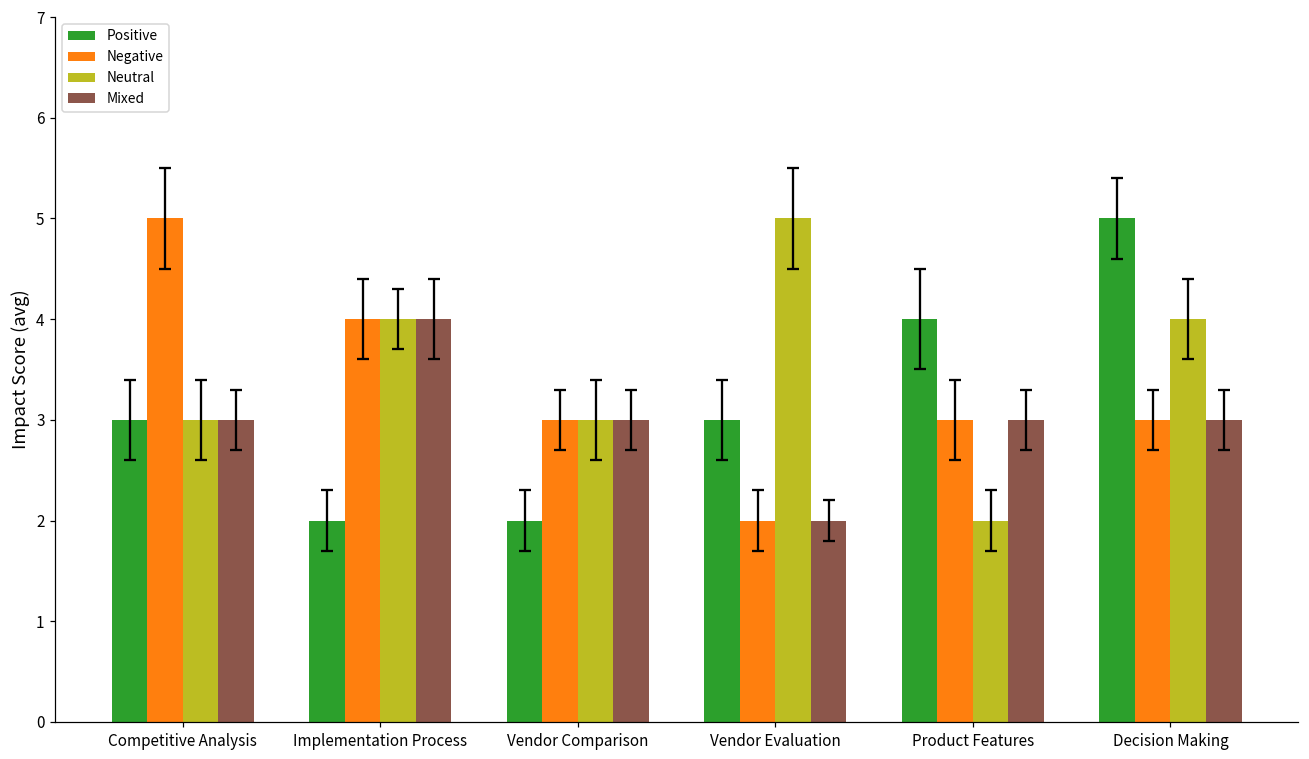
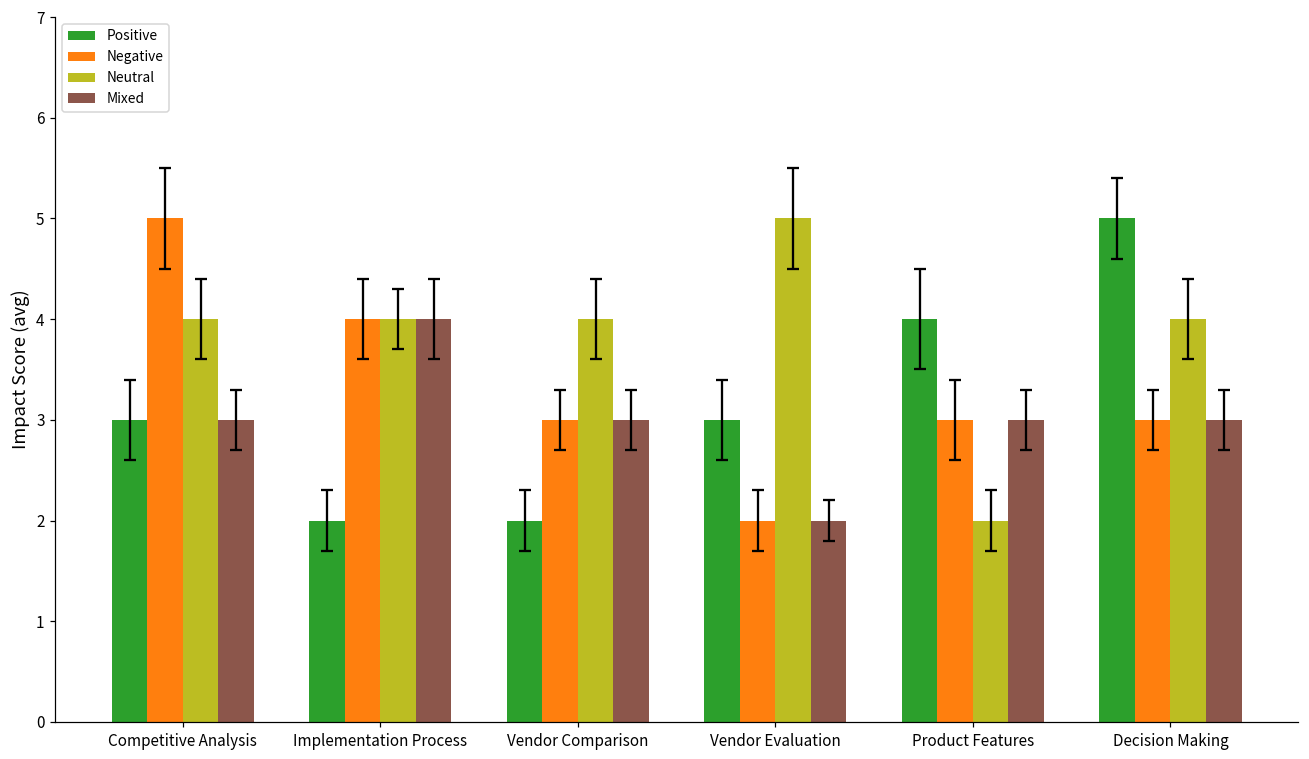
  {
    "Positive": {
      "Competitive Analysis": 3,
      "Implementation Process": 2,
      "Vendor Comparison": 2,
      "Vendor Evaluation": 3,
      "Product Features": 4,
      "Decision Making": 5
    },
    "Negative": {
      "Competitive Analysis": 5,
      "Implementation Process": 4,
      "Vendor Comparison": 3,
      "Vendor Evaluation": 2,
      "Product Features": 3,
      "Decision Making": 3
    },
    "Neutral": {
-     "Competitive Analysis": 3,
+     "Competitive Analysis": 4,
      "Implementation Process": 4,
-     "Vendor Comparison": 3,
+     "Vendor Comparison": 4,
      "Vendor Evaluation": 5,
      "Product Features": 2,
      "Decision Making": 4
    },
    "Mixed": {
      "Competitive Analysis": 3,
      "Implementation Process": 4,
      "Vendor Comparison": 3,
      "Vendor Evaluation": 2,
      "Product Features": 3,
      "Decision Making": 3
    }
  }
